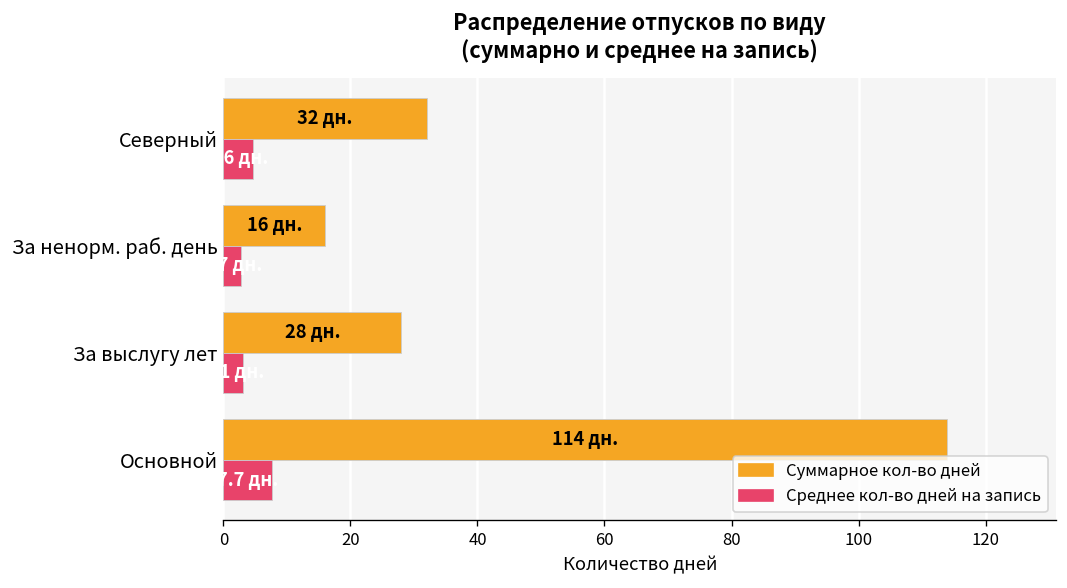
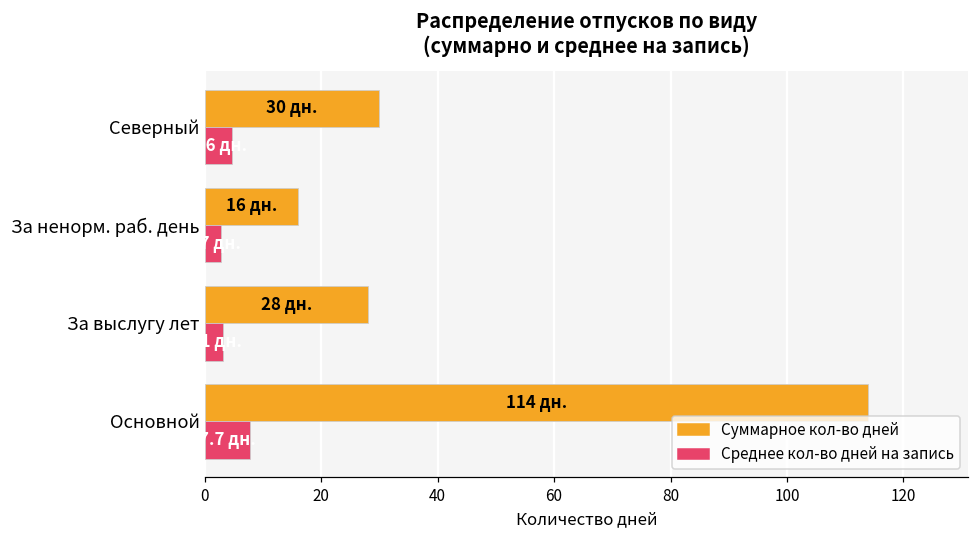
  {
    "Суммарное кол-во дней": {
-     "Северный": 32,
+     "Северный": 30,
      "За ненорм. раб. день": 16,
      "За выслугу лет": 28,
      "Основной": 114
    },
    "Среднее кол-во дней на запись": {
      "Основной": 7.7
    }
  }
